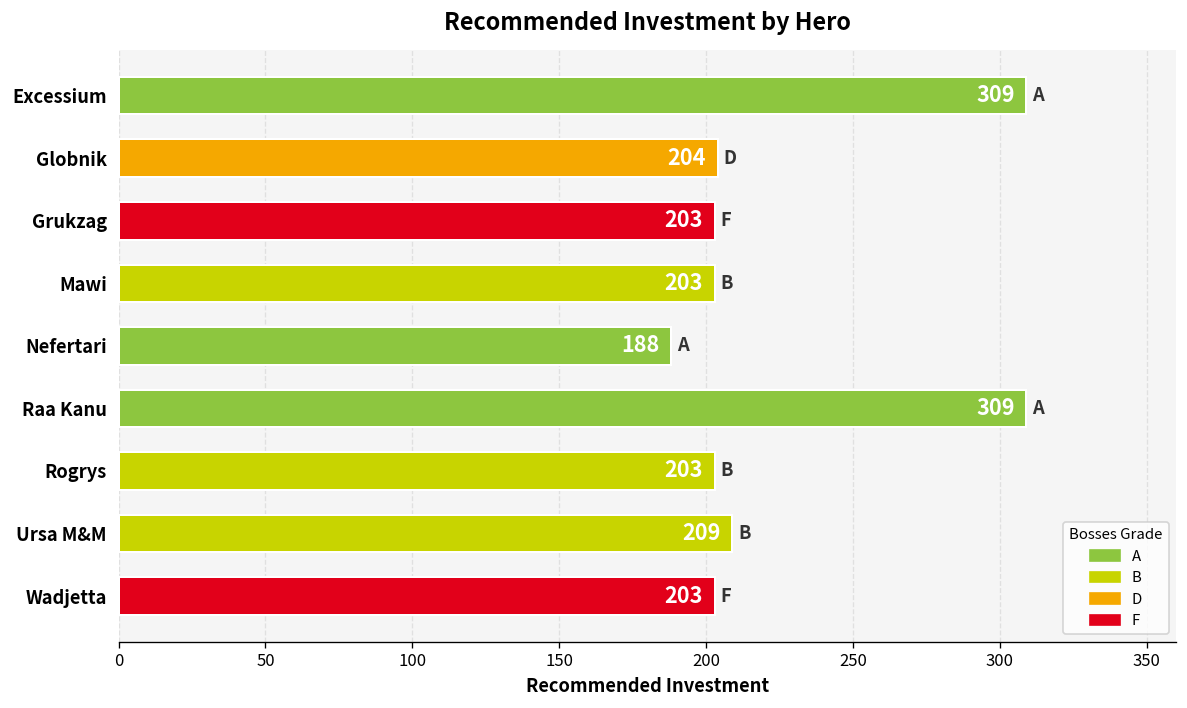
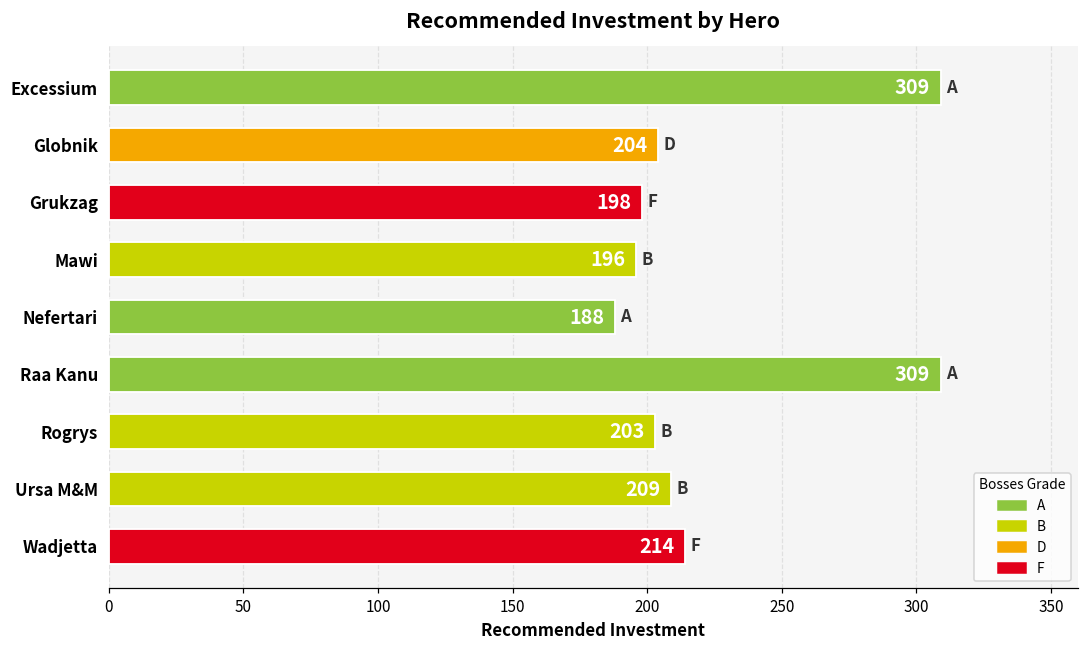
  {
    "Excessium": 309,
    "Globnik": 204,
-   "Grukzag": 203,
-   "Mawi": 203,
+   "Grukzag": 198,
+   "Mawi": 196,
    "Nefertari": 188,
    "Raa Kanu": 309,
    "Rogrys": 203,
    "Ursa M&M": 209,
-   "Wadjetta": 203
+   "Wadjetta": 214
  }
